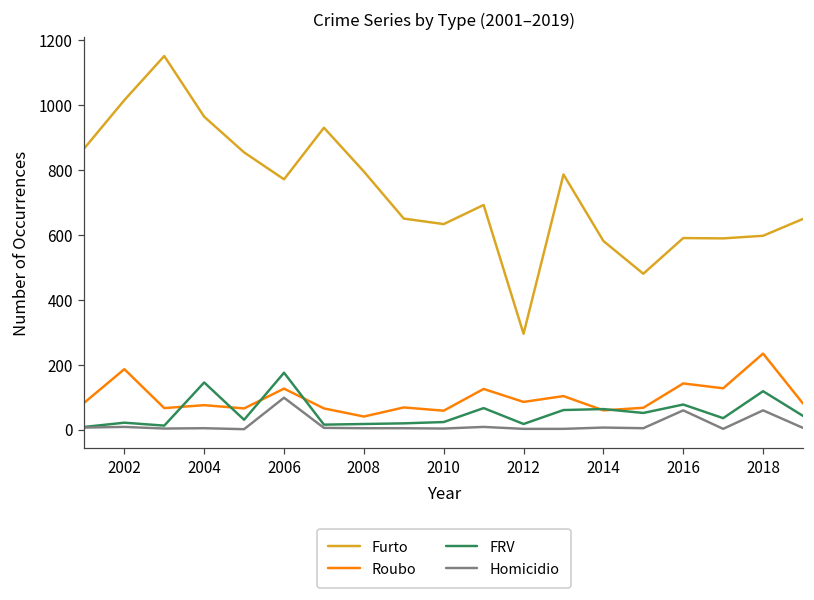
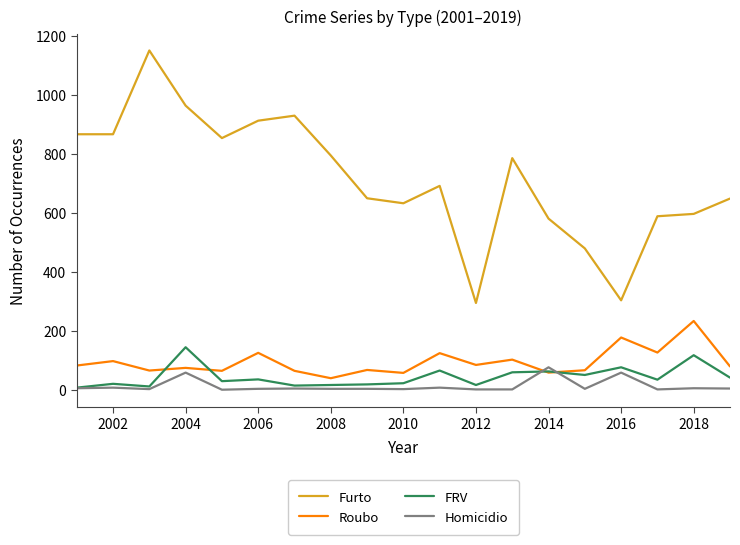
  {
    "Furto": {
-     "2002": 1020,
+     "2002": 870,
      "2004": 960,
-     "2006": 770,
+     "2006": 910,
      "2008": 800,
      "2010": 630,
      "2012": 300,
      "2014": 580,
-     "2016": 590,
+     "2016": 300,
      "2018": 600
    },
    "Roubo": {
-     "2002": 190,
+     "2002": 100,
      "2004": 80,
      "2006": 130,
      "2008": 40,
      "2010": 60,
      "2012": 90,
-     "2016": 140,
+     "2016": 180,
      "2018": 230
    },
    "FRV": {
      "2002": 20,
      "2004": 150,
-     "2006": 180,
+     "2006": 40,
      "2008": 20,
      "2010": 20,
      "2012": 20,
      "2016": 80,
      "2018": 120
    },
    "Homicidio": {
      "2002": 10,
-     "2004": 0,
-     "2006": 100,
+     "2004": 60,
+     "2006": 0,
      "2008": 0,
      "2010": 0,
      "2012": 0,
-     "2014": 10,
+     "2014": 80,
      "2016": 60,
-     "2018": 60
+     "2018": 10
    }
  }
